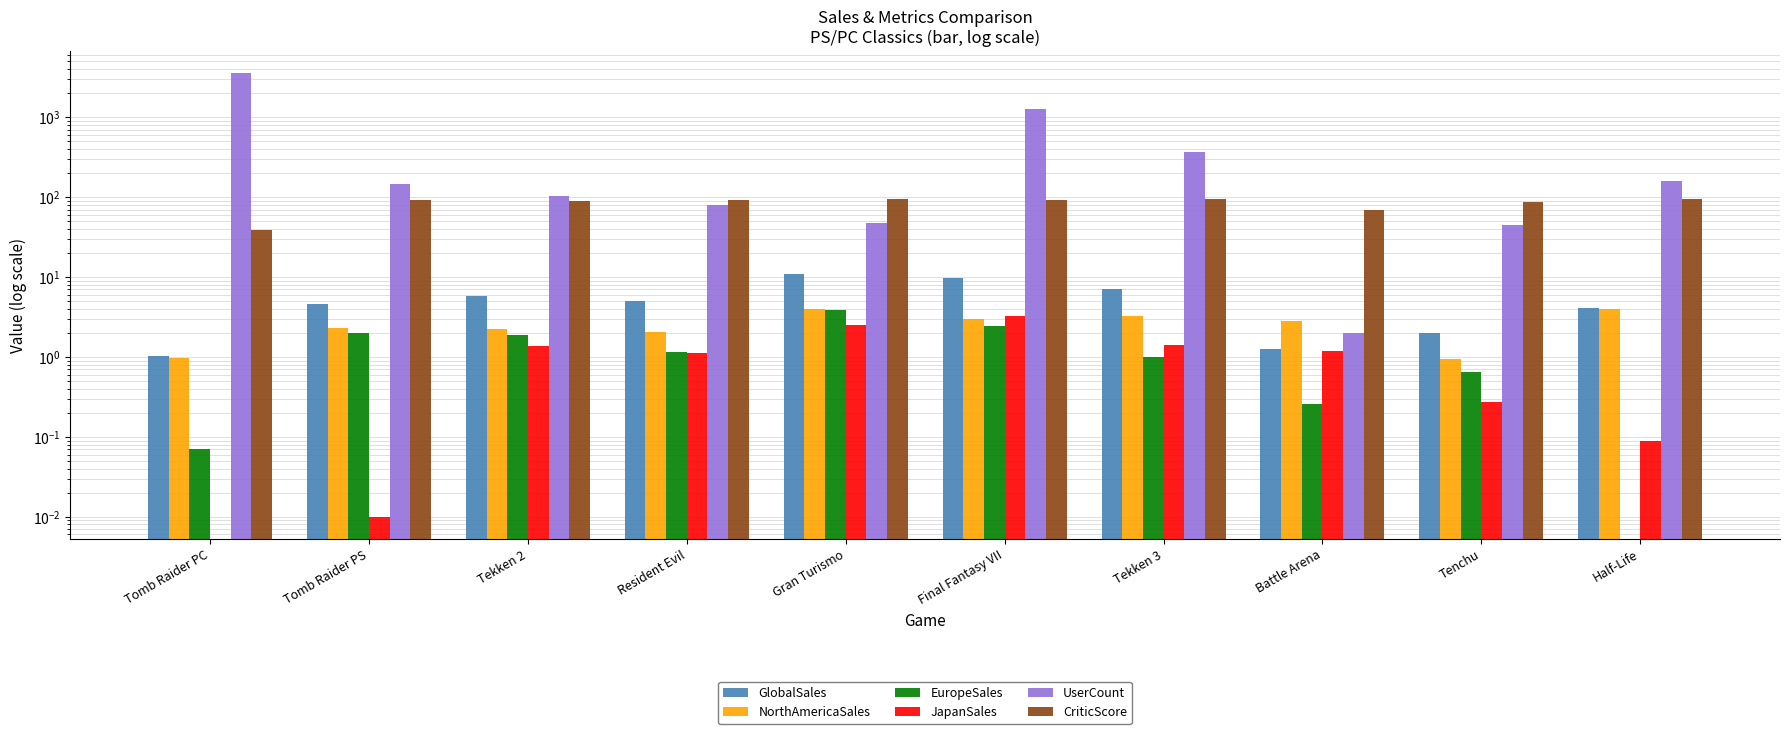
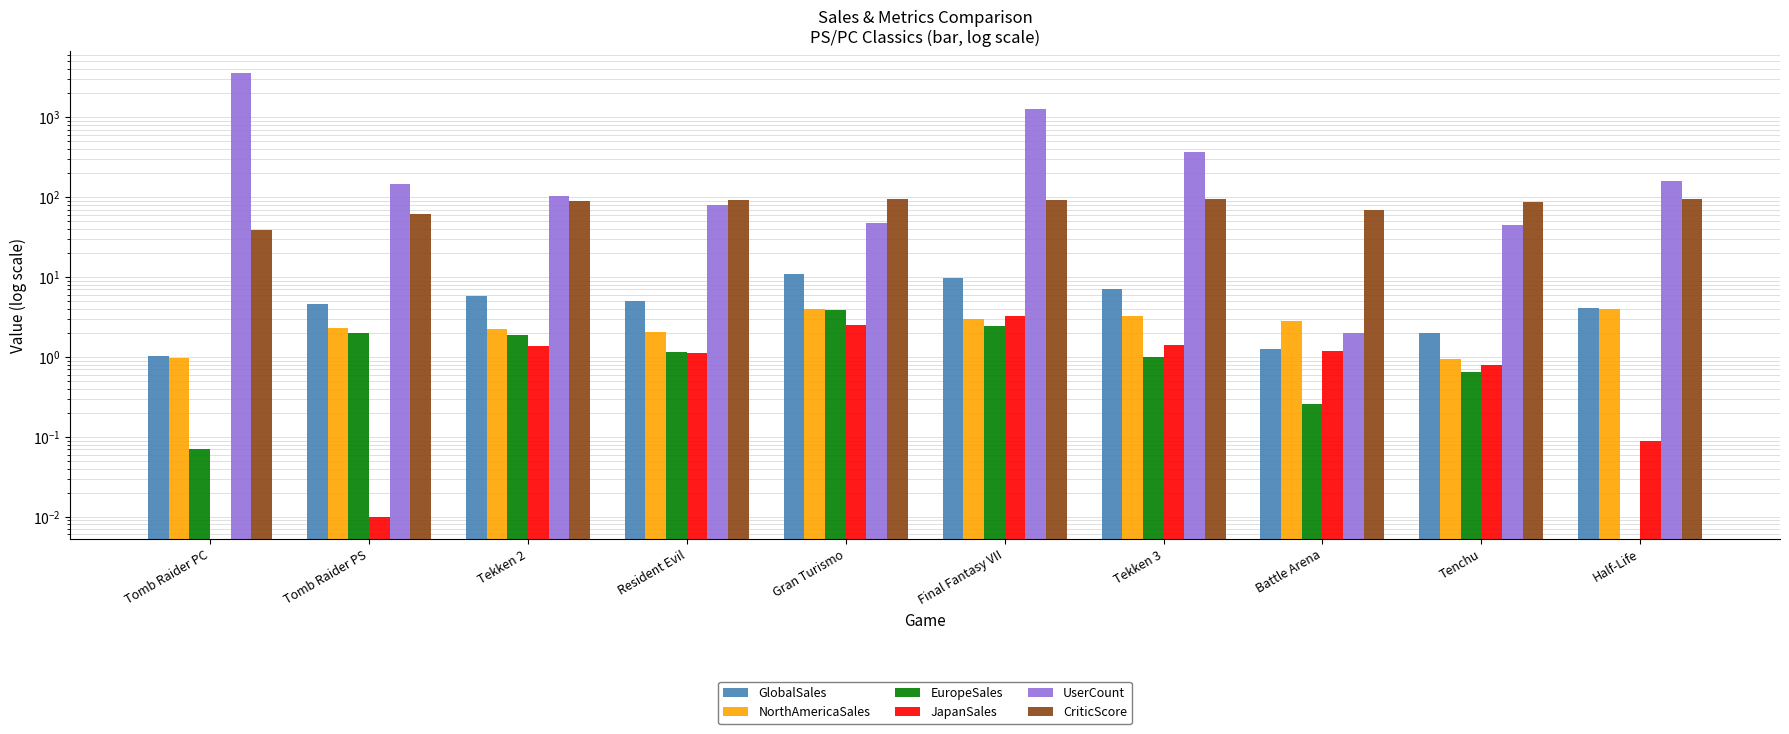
  {
    "GlobalSales": {
      "Tomb Raider PC": 1.0,
      "Tomb Raider PS": 5,
      "Tekken 2": 6,
      "Resident Evil": 5,
      "Gran Turismo": 11,
      "Final Fantasy VII": 10,
      "Tekken 3": 7,
      "Battle Arena": 1.3,
      "Tenchu": 2.0,
      "Half-Life": 4
    },
    "NorthAmericaSales": {
      "Tomb Raider PC": 1.0,
      "Tomb Raider PS": 2.3,
      "Tekken 2": 2.3,
      "Resident Evil": 2.1,
      "Gran Turismo": 4,
      "Final Fantasy VII": 3.0,
      "Tekken 3": 3.3,
      "Battle Arena": 2.8,
      "Tenchu": 1.0,
      "Half-Life": 4
    },
    "EuropeSales": {
      "Tomb Raider PC": 0.07,
      "Tomb Raider PS": 2.0,
      "Tekken 2": 1.9,
      "Resident Evil": 1.2,
      "Gran Turismo": 4,
      "Final Fantasy VII": 2.5,
      "Tekken 3": 1.0,
      "Battle Arena": 0.26,
      "Tenchu": 0.6
    },
    "JapanSales": {
      "Tomb Raider PS": 0.01,
      "Tekken 2": 1.4,
      "Resident Evil": 1.1,
      "Gran Turismo": 2.5,
      "Final Fantasy VII": 3.3,
      "Tekken 3": 1.4,
      "Battle Arena": 1.2,
-     "Tenchu": 0.27,
+     "Tenchu": 0.8,
      "Half-Life": 0.09
    },
    "UserCount": {
      "Tomb Raider PC": 4000,
      "Tomb Raider PS": 150,
      "Tekken 2": 100,
      "Resident Evil": 80,
      "Gran Turismo": 50,
      "Final Fantasy VII": 1300,
      "Tekken 3": 400,
      "Battle Arena": 2.0,
      "Tenchu": 50,
      "Half-Life": 160
    },
    "CriticScore": {
      "Tomb Raider PC": 40,
-     "Tomb Raider PS": 90,
+     "Tomb Raider PS": 60,
      "Tekken 2": 90,
      "Resident Evil": 90,
      "Gran Turismo": 100,
      "Final Fantasy VII": 90,
      "Tekken 3": 100,
      "Battle Arena": 70,
      "Tenchu": 90,
      "Half-Life": 100
    }
  }
